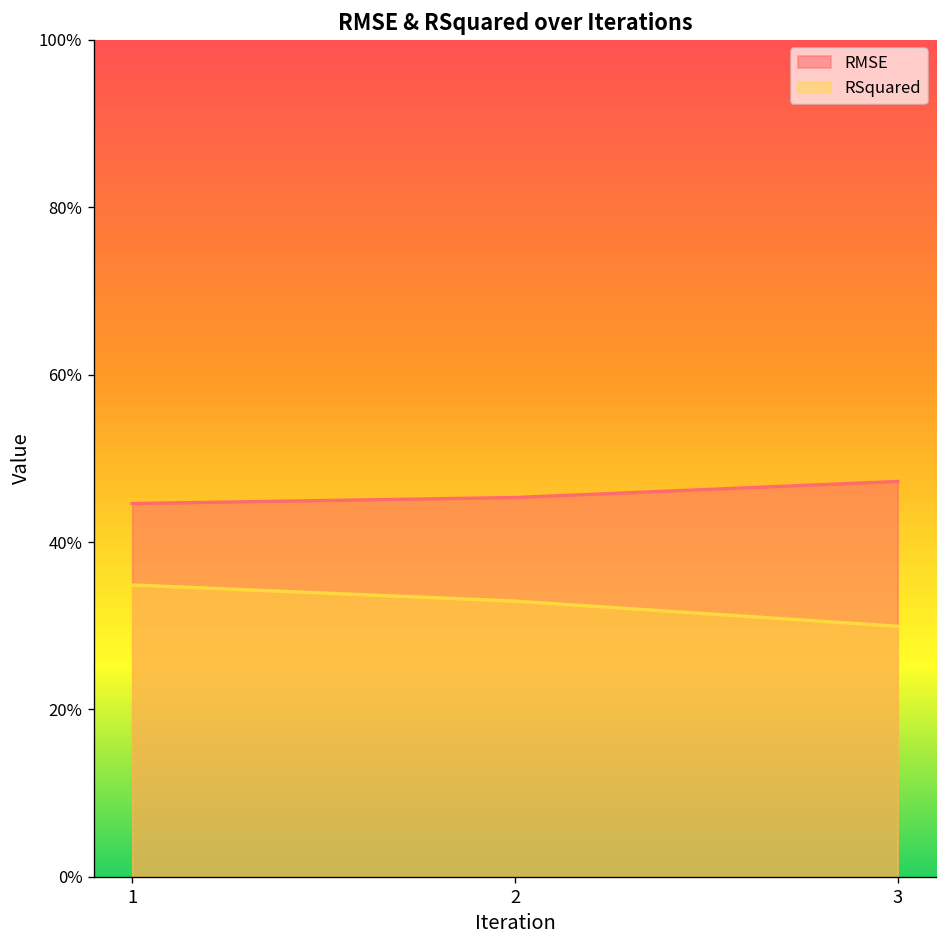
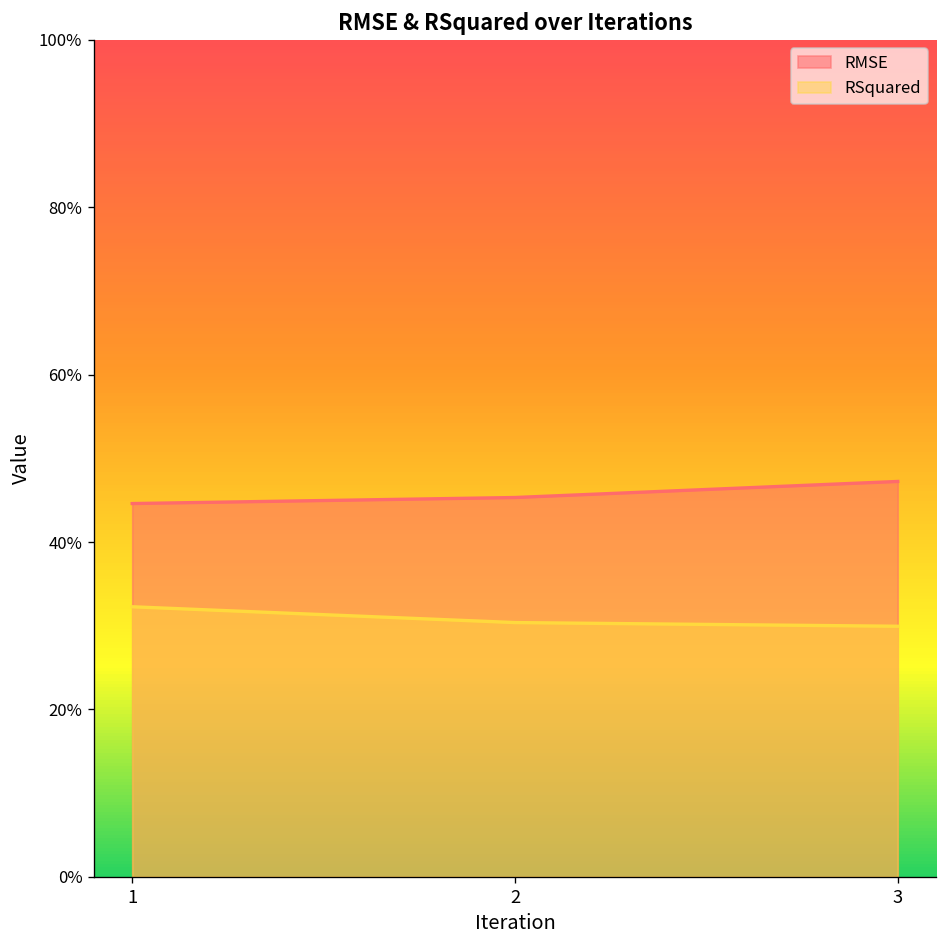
  {
    "RMSE": {
      "1": "45%",
      "2": "45%",
      "3": "47%"
    },
    "RSquared": {
-     "1": "35%",
-     "2": "33%",
+     "1": "32%",
+     "2": "30%",
      "3": "30%"
    }
  }
